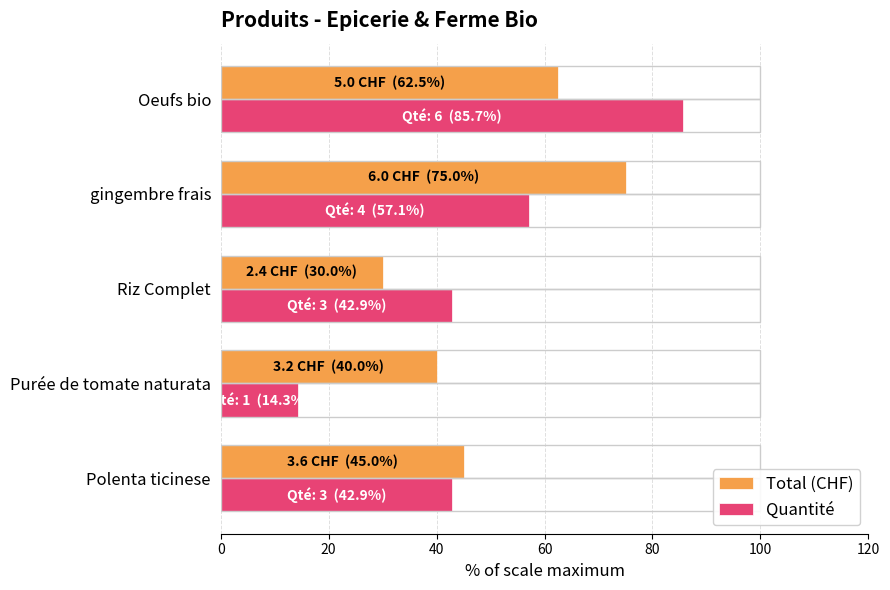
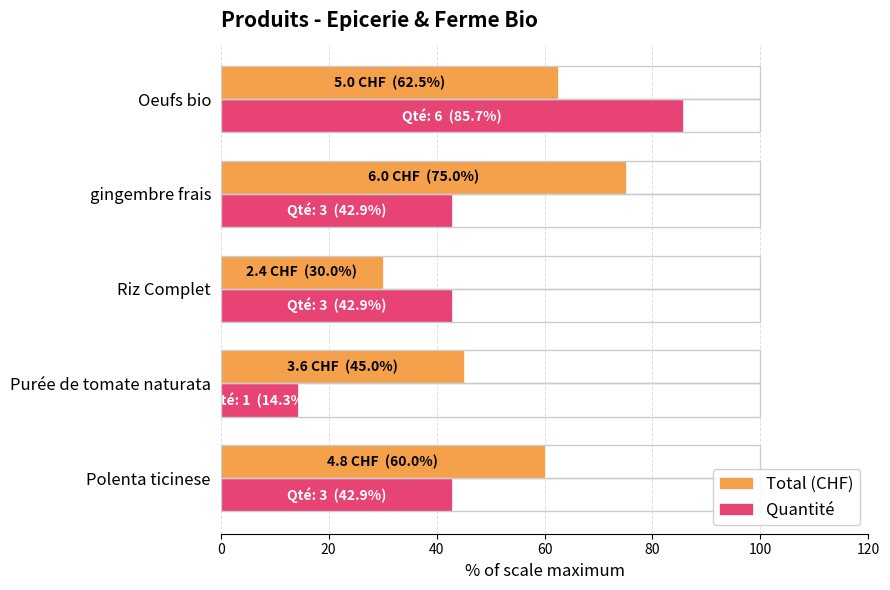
  {
    "Total (CHF)": {
      "Oeufs bio": "(62.5%)",
      "gingembre frais": "(75.0%)",
      "Riz Complet": "(30.0%)",
-     "Purée de tomate naturata": "3.2 CHF (40.0%)",
-     "Polenta ticinese": "3.6 CHF (45.0%)"
+     "Purée de tomate naturata": "3.6 CHF (45.0%)",
+     "Polenta ticinese": "4.8 CHF (60.0%)"
    },
    "Quantité": {
      "Oeufs bio": "(85.7%)",
-     "gingembre frais": "4 (57.1%)",
+     "gingembre frais": "3 (42.9%)",
      "Riz Complet": "(42.9%)",
      "Purée de tomate naturata": "(14.3%)",
      "Polenta ticinese": "(42.9%)"
    }
  }
